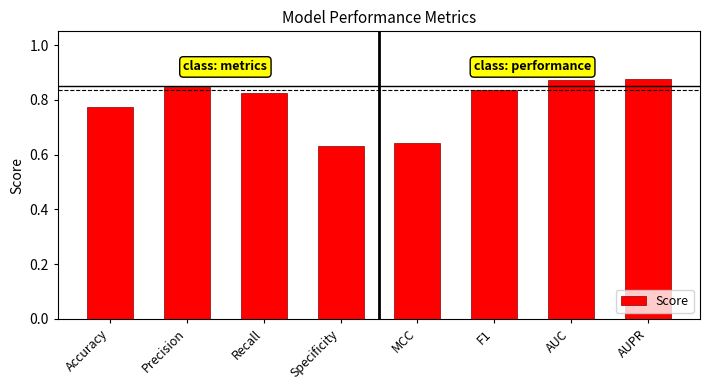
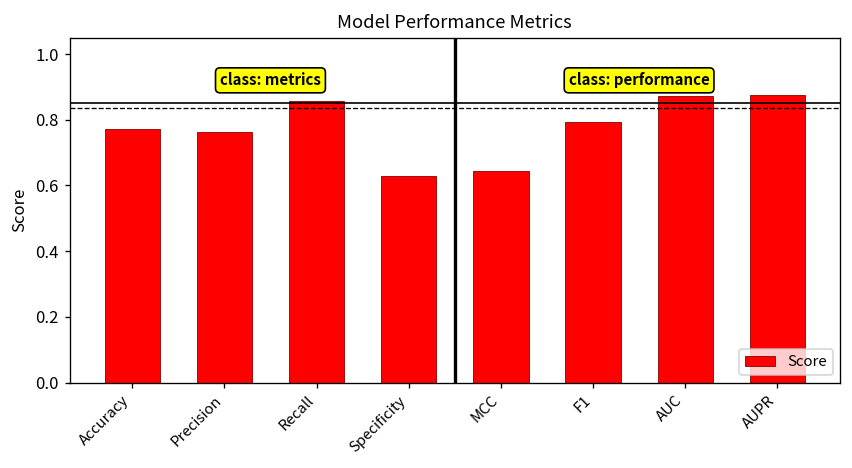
  {
    "Accuracy": 0.77,
-   "Precision": 0.85,
-   "Recall": 0.83,
+   "Precision": 0.76,
+   "Recall": 0.86,
    "Specificity": 0.63,
    "MCC": 0.64,
-   "F1": 0.84,
+   "F1": 0.79,
    "AUC": 0.87,
    "AUPR": 0.88
  }
